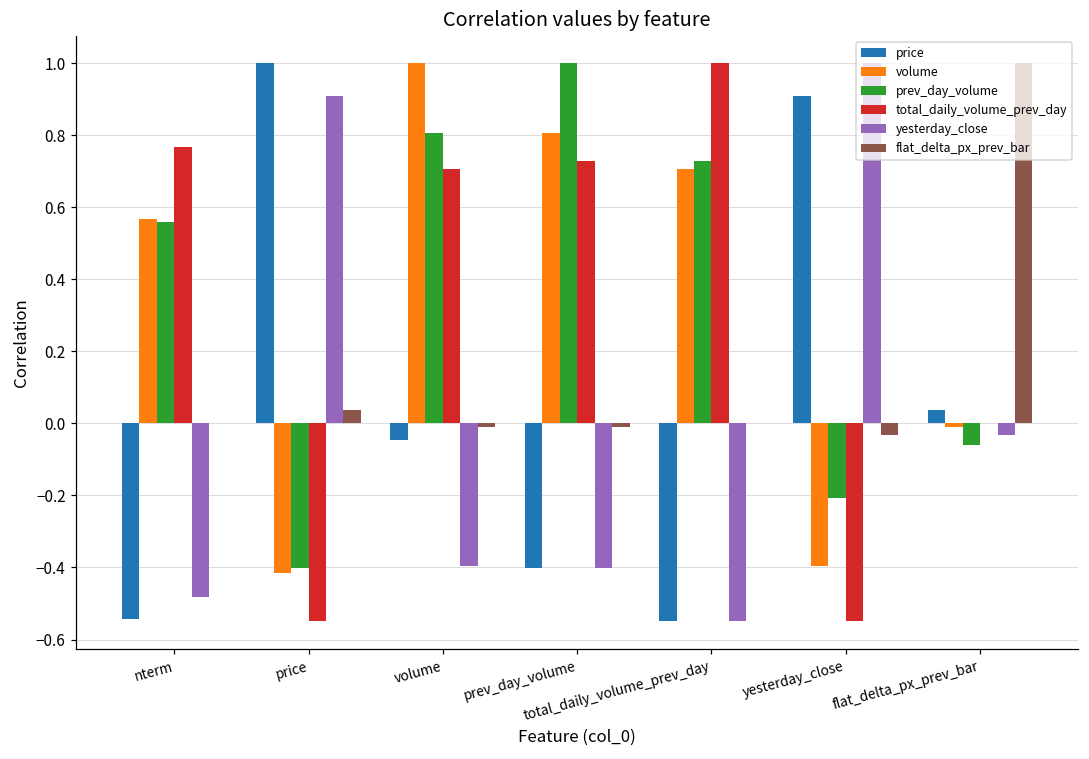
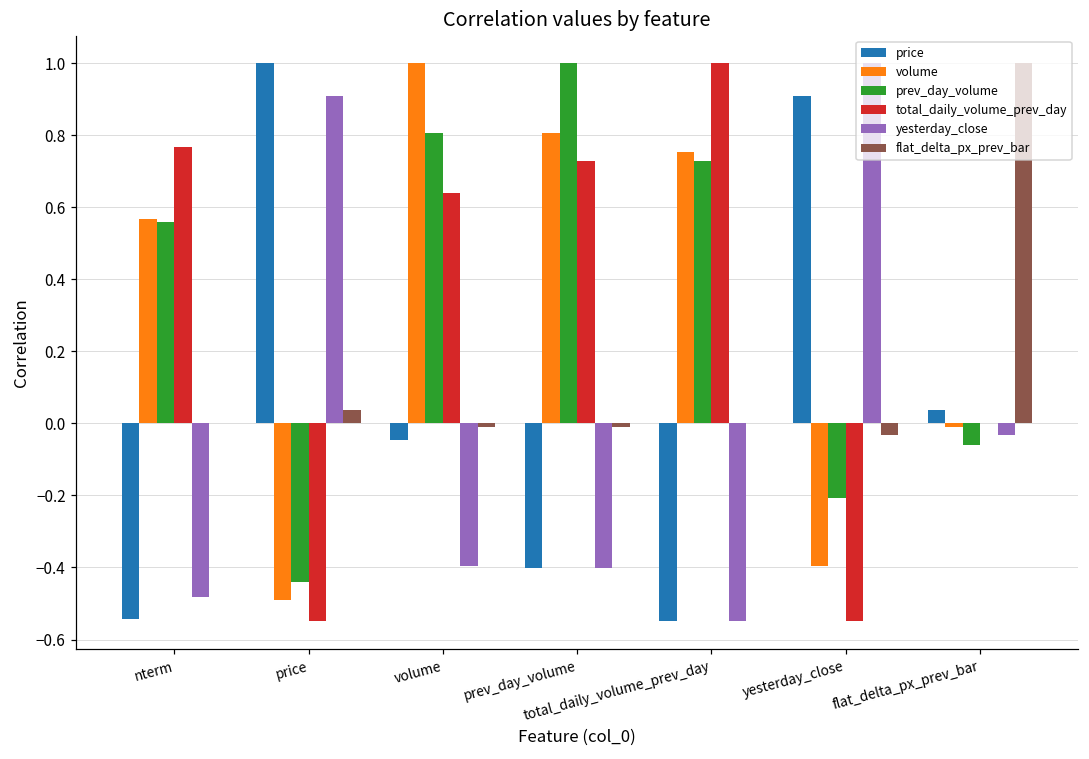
  {
    "price": {
      "nterm": -0.54,
      "price": 1.00,
      "volume": -0.05,
      "prev_day_volume": -0.40,
      "total_daily_volume_prev_day": -0.55,
      "yesterday_close": 0.91,
      "flat_delta_px_prev_bar": 0.04
    },
    "volume": {
      "nterm": 0.57,
-     "price": -0.42,
+     "price": -0.49,
      "volume": 1.00,
      "prev_day_volume": 0.81,
-     "total_daily_volume_prev_day": 0.71,
+     "total_daily_volume_prev_day": 0.75,
      "yesterday_close": -0.40,
      "flat_delta_px_prev_bar": -0.01
    },
    "prev_day_volume": {
      "nterm": 0.56,
-     "price": -0.40,
+     "price": -0.44,
      "volume": 0.81,
      "prev_day_volume": 1.00,
      "total_daily_volume_prev_day": 0.73,
      "yesterday_close": -0.21,
      "flat_delta_px_prev_bar": -0.06
    },
    "total_daily_volume_prev_day": {
      "nterm": 0.77,
      "price": -0.55,
-     "volume": 0.71,
+     "volume": 0.64,
      "prev_day_volume": 0.73,
      "total_daily_volume_prev_day": 1.00,
      "yesterday_close": -0.55
    },
    "yesterday_close": {
      "nterm": -0.48,
      "price": 0.91,
      "volume": -0.40,
      "prev_day_volume": -0.40,
      "total_daily_volume_prev_day": -0.55,
      "flat_delta_px_prev_bar": -0.03
    },
    "flat_delta_px_prev_bar": {
      "price": 0.04,
      "volume": -0.01,
      "prev_day_volume": -0.01,
      "yesterday_close": -0.03
    }
  }
